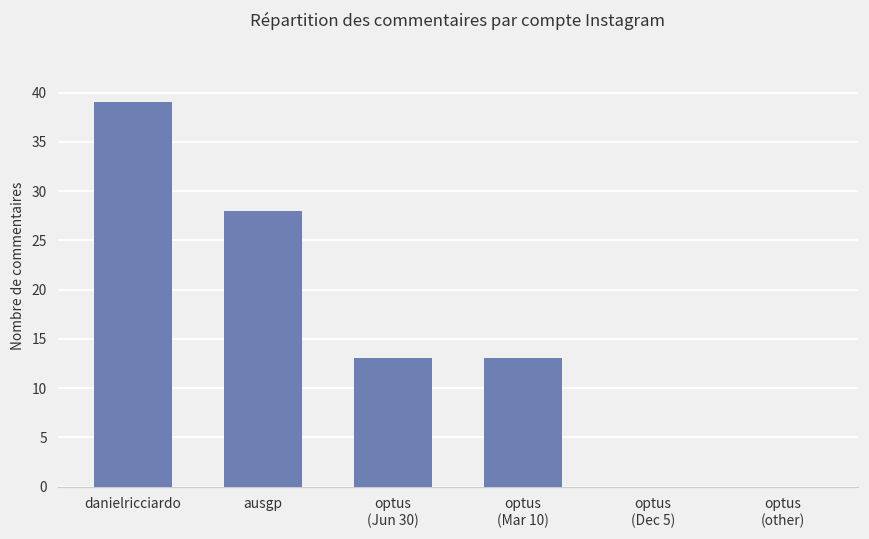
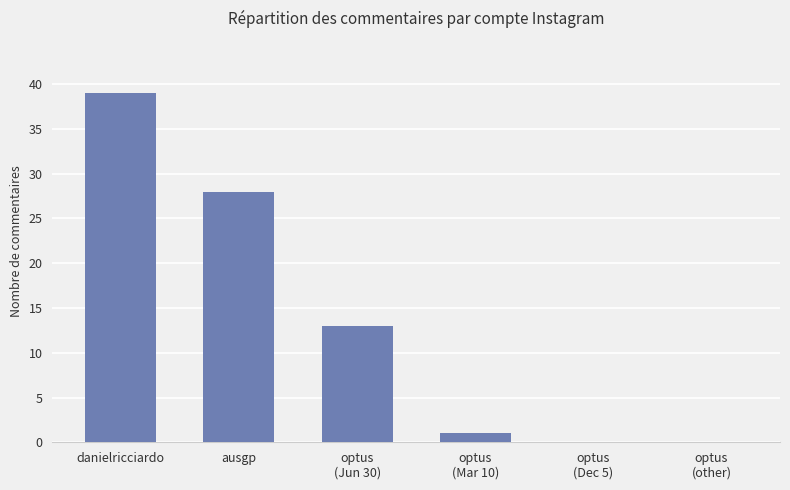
  {
    "danielricciardo": 39,
    "ausgp": 28,
    "optus (Jun 30)": 13,
-   "optus (Mar 10)": 13,
+   "optus (Mar 10)": 1,
    "optus (Dec 5)": 0,
    "optus (other)": 0
  }
